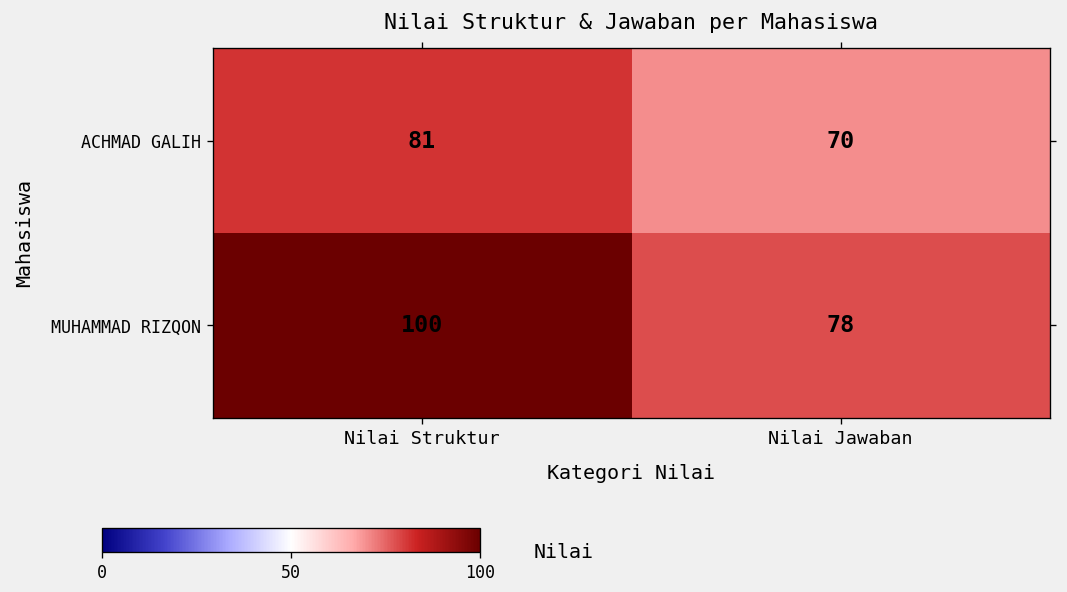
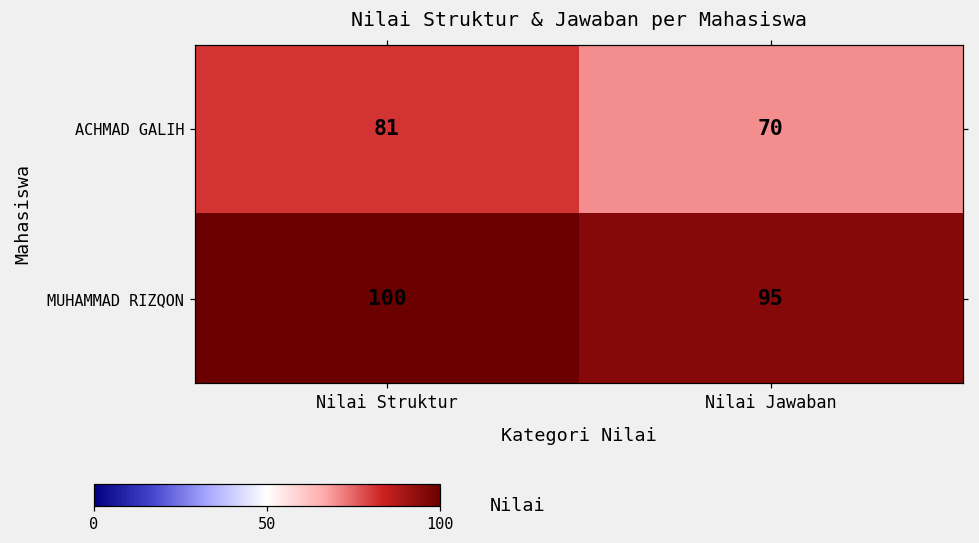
  {
    "ACHMAD GALIH": {
      "Nilai Struktur": 81,
      "Nilai Jawaban": 70
    },
    "MUHAMMAD RIZQON": {
      "Nilai Struktur": 100,
-     "Nilai Jawaban": 78
+     "Nilai Jawaban": 95
    }
  }
